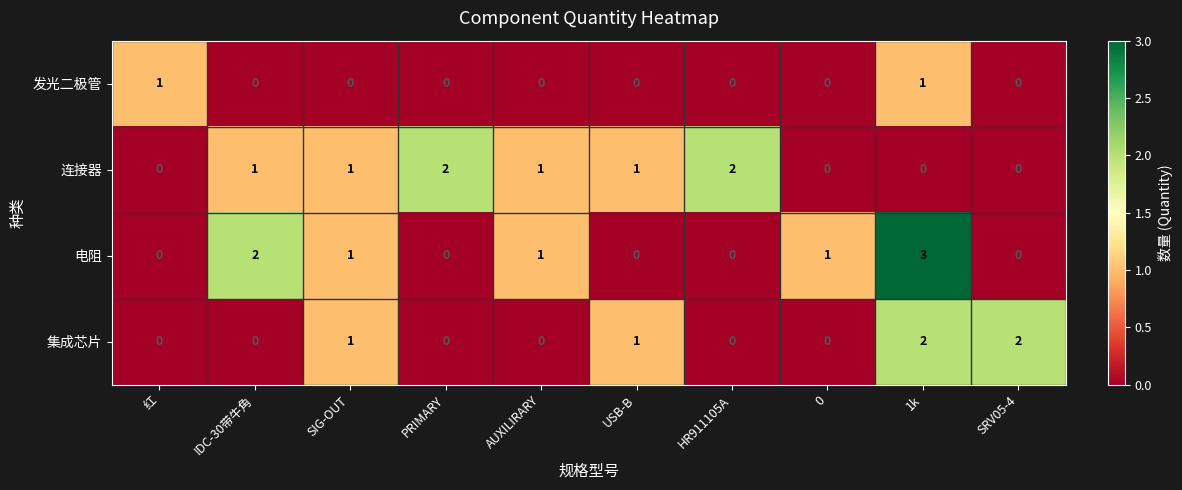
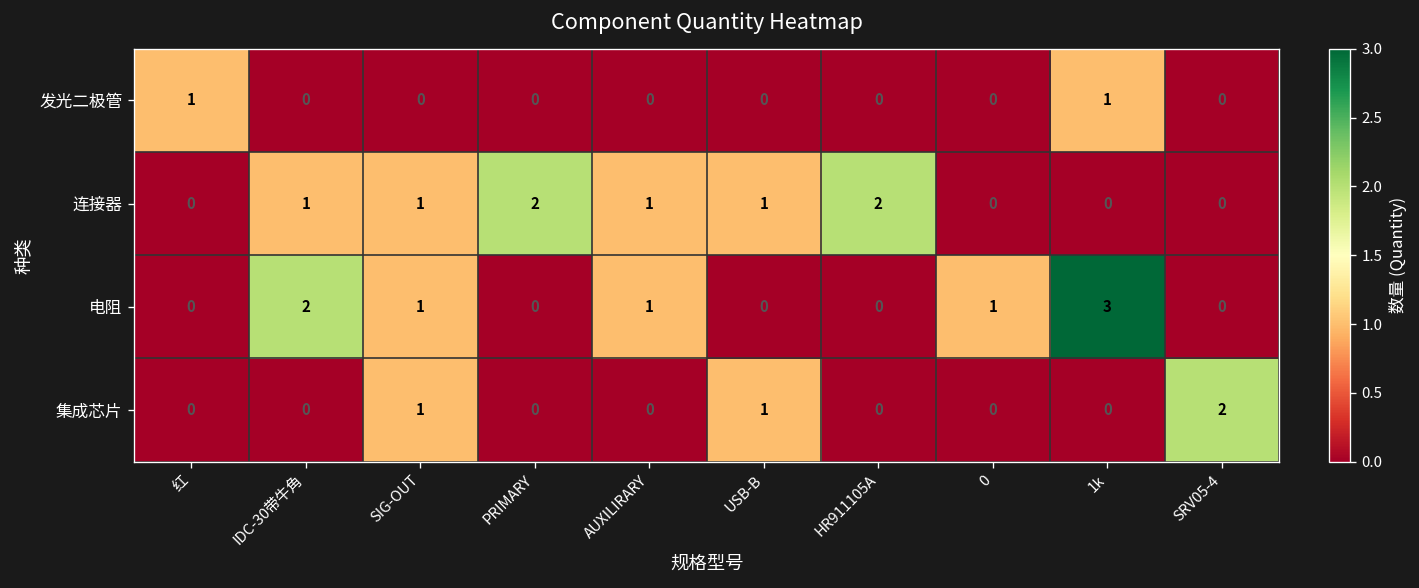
  {
    "发光二极管": {
      "红": 1,
      "IDC-30带牛角": 0,
      "SIG-OUT": 0,
      "PRIMARY": 0,
      "AUXILIRARY": 0,
      "USB-B": 0,
      "HR911105A": 0,
      "0": 0,
      "1k": 1,
      "SRV05-4": 0
    },
    "连接器": {
      "红": 0,
      "IDC-30带牛角": 1,
      "SIG-OUT": 1,
      "PRIMARY": 2,
      "AUXILIRARY": 1,
      "USB-B": 1,
      "HR911105A": 2,
      "0": 0,
      "1k": 0,
      "SRV05-4": 0
    },
    "电阻": {
      "红": 0,
      "IDC-30带牛角": 2,
      "SIG-OUT": 1,
      "PRIMARY": 0,
      "AUXILIRARY": 1,
      "USB-B": 0,
      "HR911105A": 0,
      "0": 1,
      "1k": 3,
      "SRV05-4": 0
    },
    "集成芯片": {
      "红": 0,
      "IDC-30带牛角": 0,
      "SIG-OUT": 1,
      "PRIMARY": 0,
      "AUXILIRARY": 0,
      "USB-B": 1,
      "HR911105A": 0,
      "0": 0,
-     "1k": 2,
+     "1k": 0,
      "SRV05-4": 2
    }
  }
